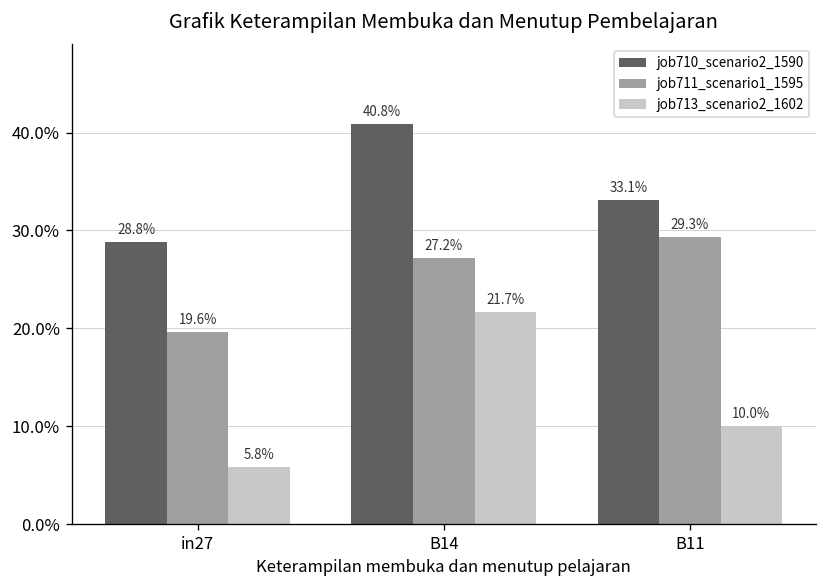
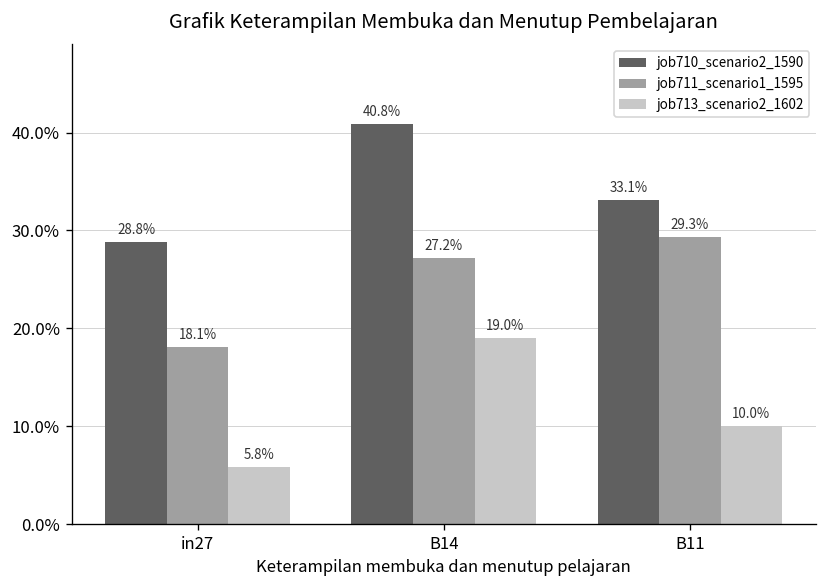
  {
    "job710_scenario2_1590": {
      "in27": "28.8%",
      "B14": "40.8%",
      "B11": "33.1%"
    },
    "job711_scenario1_1595": {
-     "in27": "19.6%",
+     "in27": "18.1%",
      "B14": "27.2%",
      "B11": "29.3%"
    },
    "job713_scenario2_1602": {
      "in27": "5.8%",
-     "B14": "21.7%",
+     "B14": "19.0%",
      "B11": "10.0%"
    }
  }
